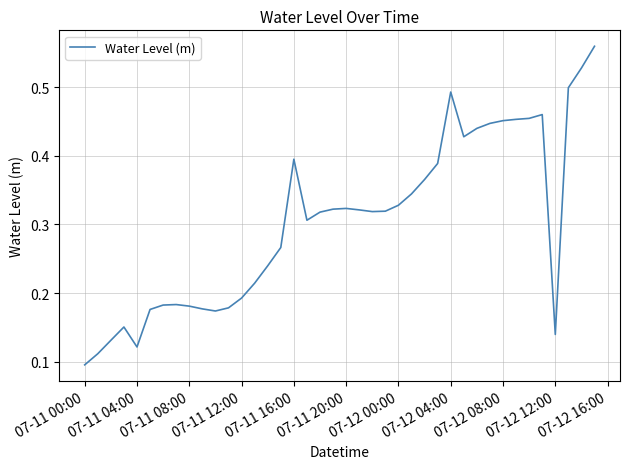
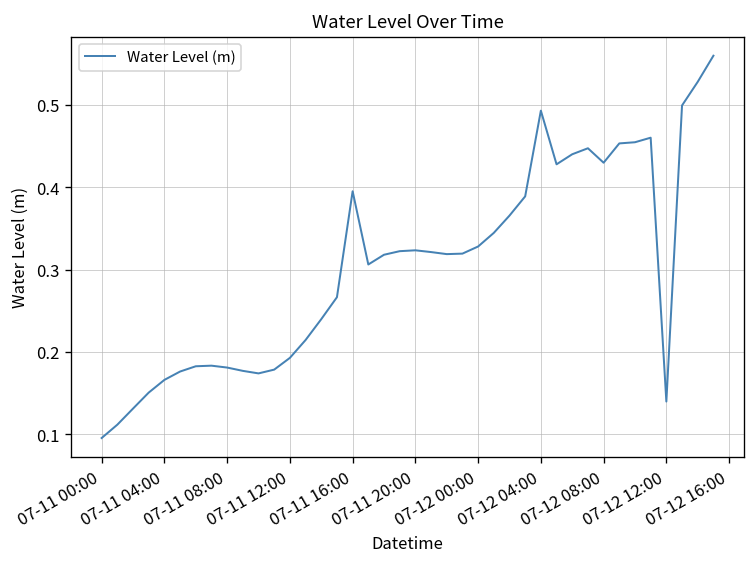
  {
    "07-11 00:00": 0.10,
-   "07-11 04:00": 0.12,
+   "07-11 04:00": 0.17,
    "07-11 08:00": 0.18,
    "07-11 12:00": 0.19,
    "07-11 16:00": 0.39,
    "07-11 20:00": 0.32,
    "07-12 00:00": 0.33,
    "07-12 04:00": 0.49,
-   "07-12 08:00": 0.45,
+   "07-12 08:00": 0.43,
    "07-12 12:00": 0.14
  }
